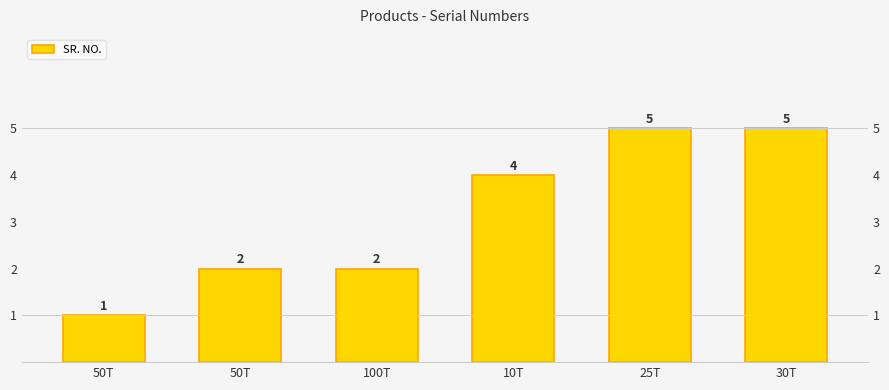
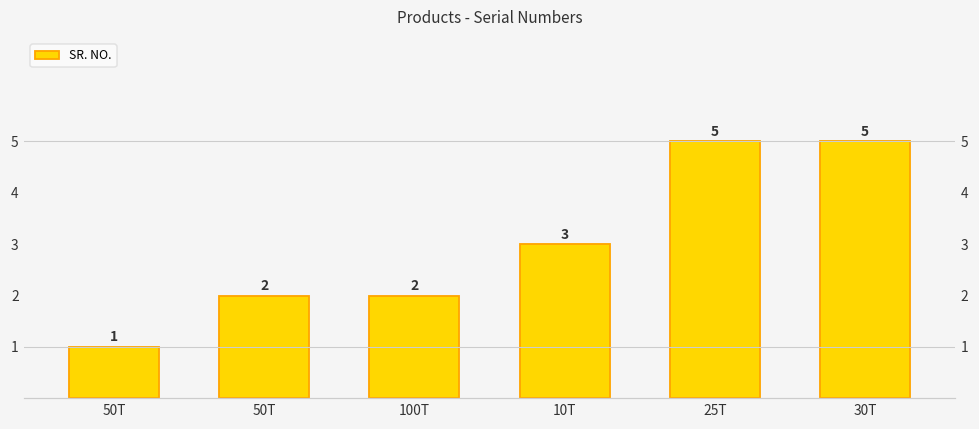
  {
    "100T": 2,
-   "10T": 4,
+   "10T": 3,
    "25T": 5,
    "30T": 5
  }
